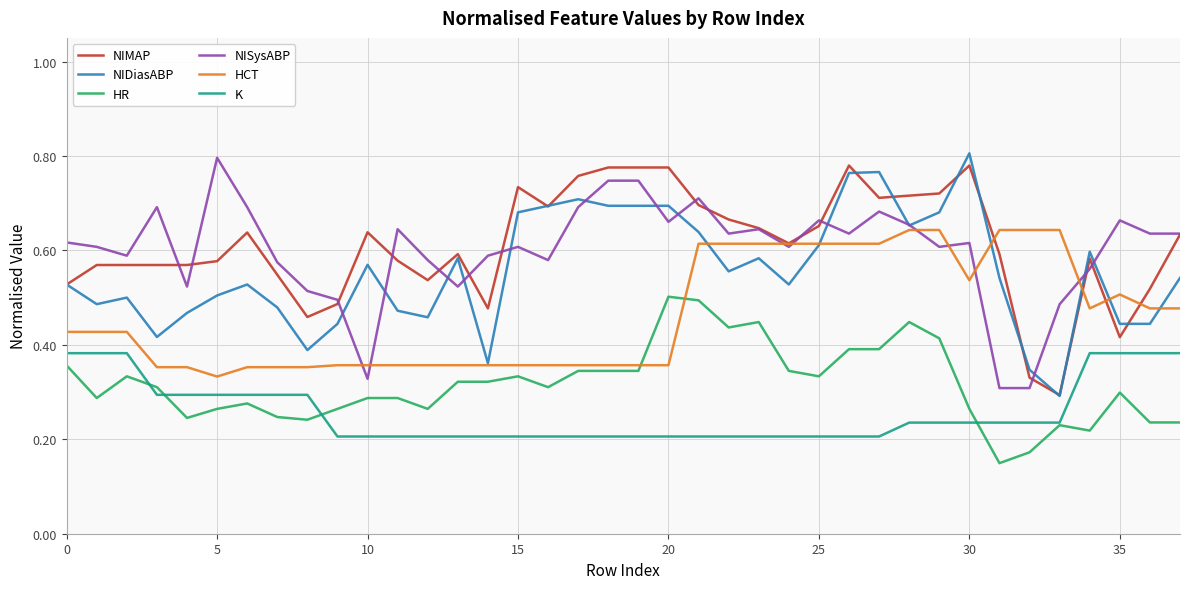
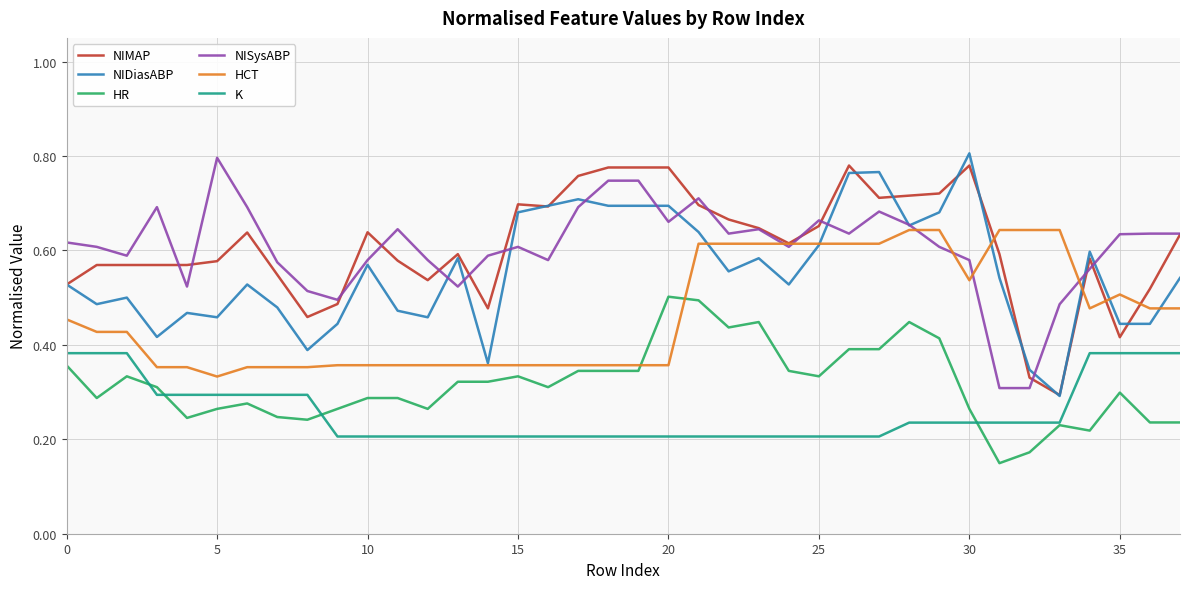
  {
    "NIMAP": {
      "5": 0.58,
      "10": 0.64,
-     "15": 0.73,
+     "15": 0.70,
      "20": 0.78,
      "25": 0.65,
      "30": 0.78,
      "35": 0.42
    },
    "NIDiasABP": {
-     "5": 0.50,
+     "5": 0.46,
      "10": 0.57,
      "15": 0.68,
      "20": 0.69,
      "30": 0.81,
      "35": 0.44
    },
    "NISysABP": {
      "0": 0.62,
      "5": 0.80,
-     "10": 0.33,
+     "10": 0.58,
      "15": 0.61,
      "20": 0.66,
      "25": 0.66,
-     "30": 0.62,
-     "35": 0.66
+     "30": 0.58,
+     "35": 0.63
    },
    "HCT": {
-     "0": 0.43,
+     "0": 0.45,
      "5": 0.33,
      "10": 0.36,
      "15": 0.36,
      "20": 0.36,
      "30": 0.54,
      "35": 0.51
    }
  }
